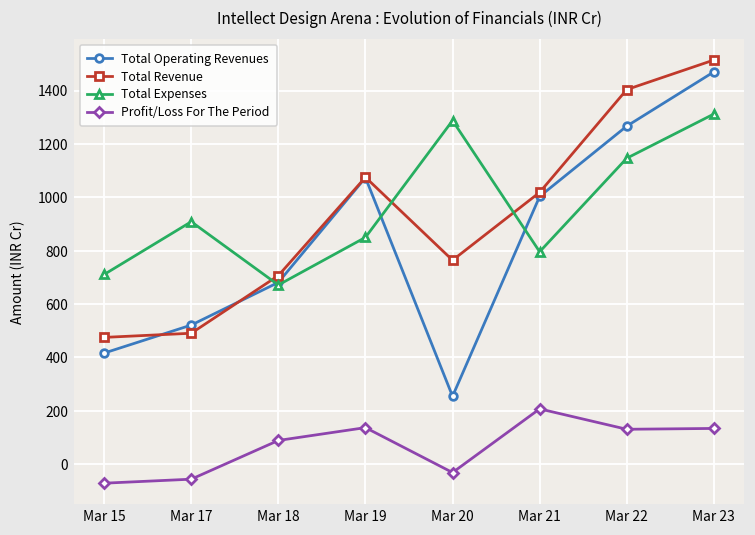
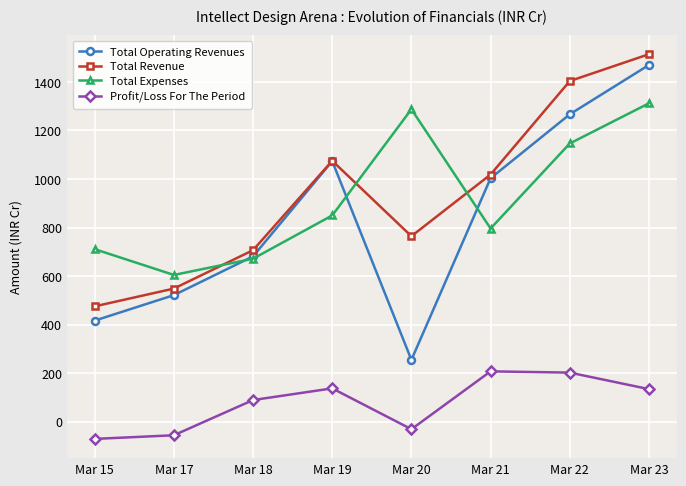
  {
    "Total Operating Revenues": {
      "Mar 15": 420,
      "Mar 17": 520,
      "Mar 20": 250,
      "Mar 21": 1000,
      "Mar 22": 1270,
      "Mar 23": 1470
    },
    "Total Revenue": {
      "Mar 15": 480,
-     "Mar 17": 490,
+     "Mar 17": 550,
      "Mar 18": 710,
      "Mar 20": 760,
      "Mar 21": 1020,
      "Mar 22": 1400,
      "Mar 23": 1510
    },
    "Total Expenses": {
      "Mar 15": 710,
-     "Mar 17": 910,
+     "Mar 17": 600,
      "Mar 19": 850,
      "Mar 20": 1290,
      "Mar 21": 800,
      "Mar 22": 1150,
      "Mar 23": 1310
    },
    "Profit/Loss For The Period": {
      "Mar 15": -70,
      "Mar 17": -60,
      "Mar 18": 90,
      "Mar 19": 140,
      "Mar 20": -30,
      "Mar 21": 210,
-     "Mar 22": 130,
+     "Mar 22": 200,
      "Mar 23": 130
    }
  }
